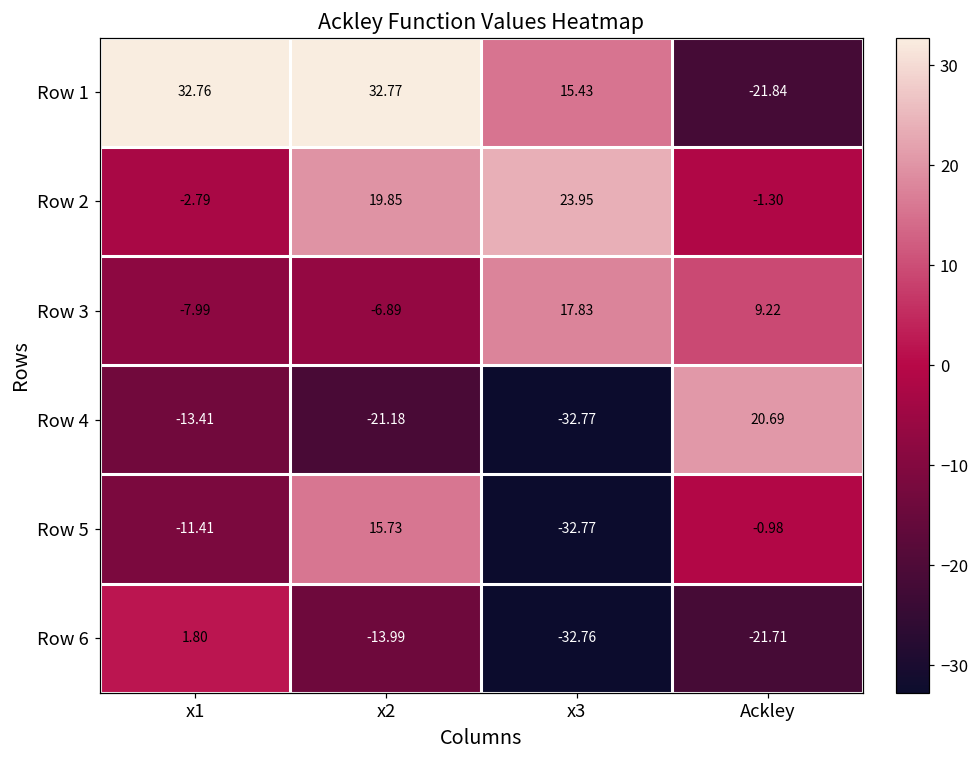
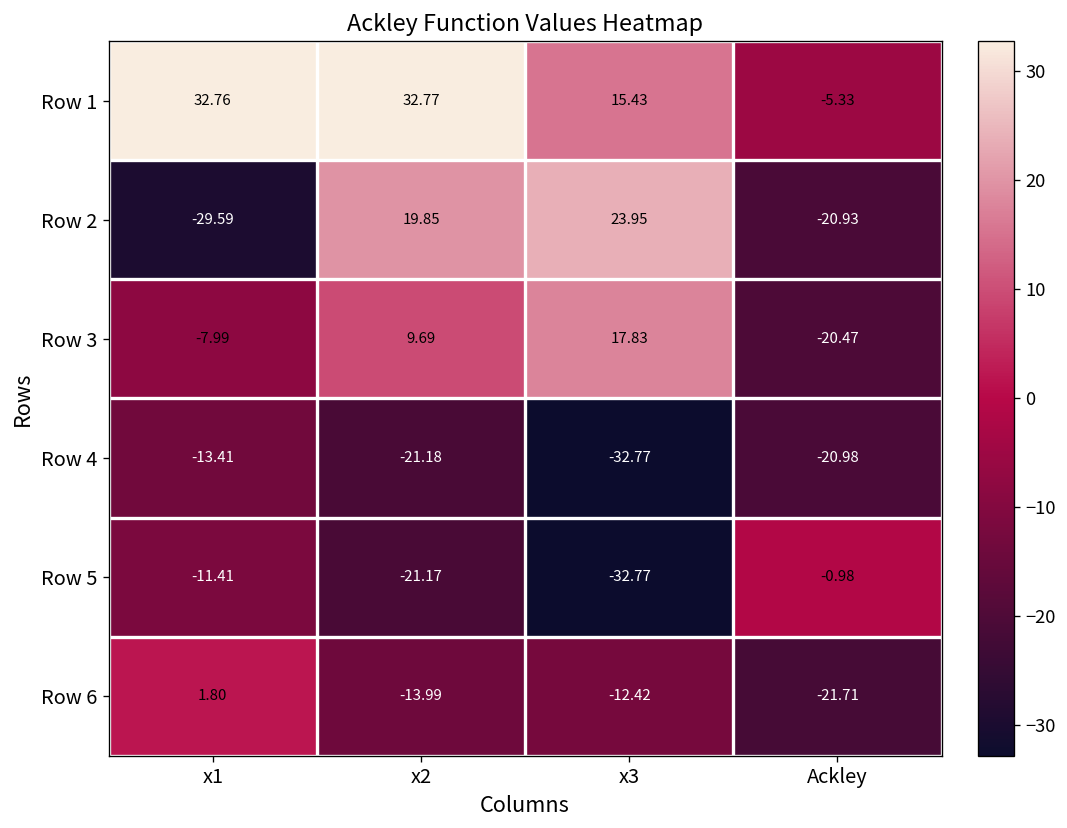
  {
    "Row 1": {
      "x1": 32.76,
      "x2": 32.77,
      "x3": 15.43,
-     "Ackley": -21.84
+     "Ackley": -5.33
    },
    "Row 2": {
-     "x1": -2.79,
+     "x1": -29.59,
      "x2": 19.85,
      "x3": 23.95,
-     "Ackley": -1.30
+     "Ackley": -20.93
    },
    "Row 3": {
      "x1": -7.99,
-     "x2": -6.89,
+     "x2": 9.69,
      "x3": 17.83,
-     "Ackley": 9.22
+     "Ackley": -20.47
    },
    "Row 4": {
      "x1": -13.41,
      "x2": -21.18,
      "x3": -32.77,
-     "Ackley": 20.69
+     "Ackley": -20.98
    },
    "Row 5": {
      "x1": -11.41,
-     "x2": 15.73,
+     "x2": -21.17,
      "x3": -32.77,
      "Ackley": -0.98
    },
    "Row 6": {
      "x1": 1.80,
      "x2": -13.99,
-     "x3": -32.76,
+     "x3": -12.42,
      "Ackley": -21.71
    }
  }
